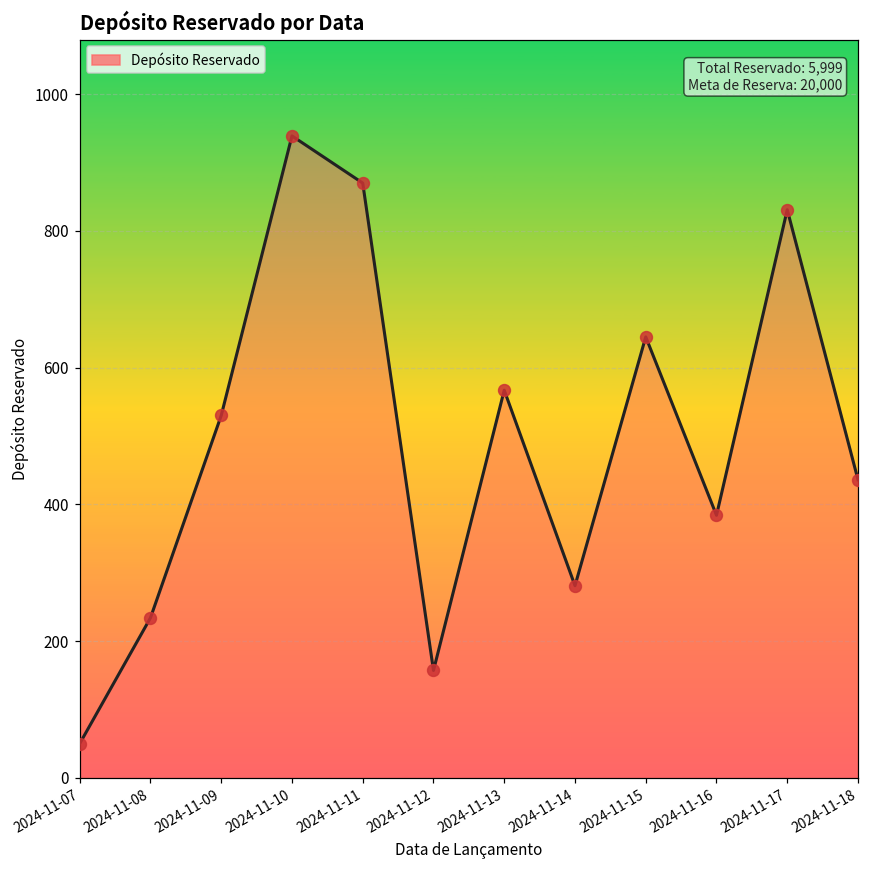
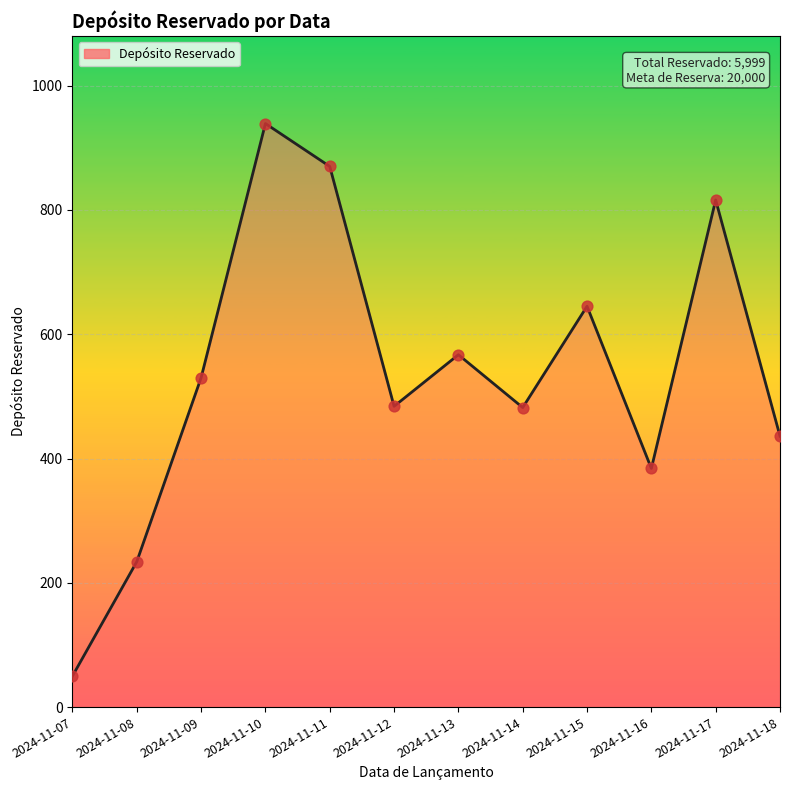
  {
    "2024-11-07": 50,
    "2024-11-08": 230,
    "2024-11-09": 530,
    "2024-11-10": 940,
    "2024-11-11": 870,
-   "2024-11-12": 160,
+   "2024-11-12": 480,
    "2024-11-13": 570,
-   "2024-11-14": 280,
+   "2024-11-14": 480,
    "2024-11-15": 650,
    "2024-11-16": 380,
-   "2024-11-17": 830,
+   "2024-11-17": 820,
    "2024-11-18": 440
  }
